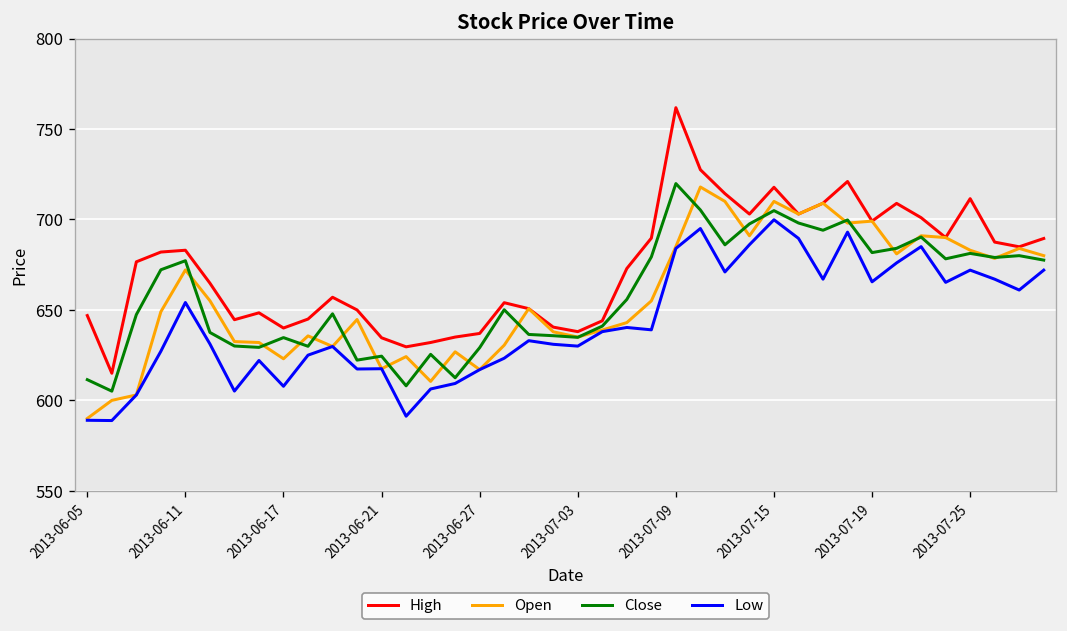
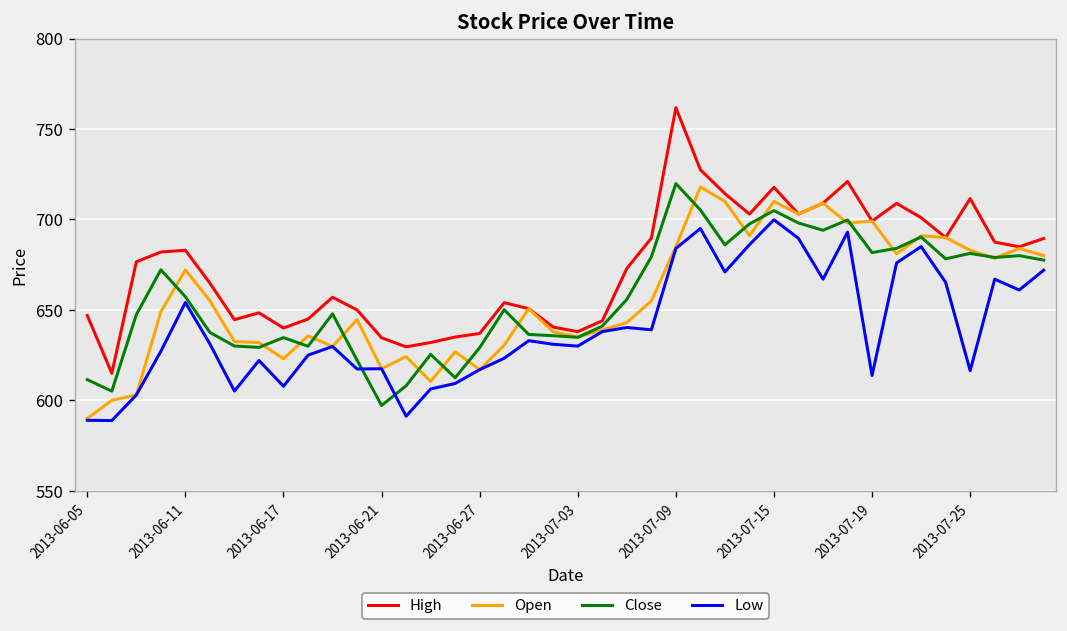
  {
    "High": {
      "2013-06-05": 647,
      "2013-06-11": 683,
      "2013-06-17": 640,
      "2013-06-21": 635,
      "2013-06-27": 637,
      "2013-07-03": 638,
      "2013-07-09": 762,
      "2013-07-15": 718,
      "2013-07-25": 712
    },
    "Open": {
      "2013-06-11": 672,
      "2013-06-17": 623,
      "2013-07-15": 710,
      "2013-07-25": 683
    },
    "Close": {
      "2013-06-05": 611,
-     "2013-06-11": 677,
+     "2013-06-11": 657,
      "2013-06-17": 635,
-     "2013-06-21": 624,
+     "2013-06-21": 597,
      "2013-06-27": 629,
      "2013-07-09": 720,
      "2013-07-15": 705,
      "2013-07-19": 682,
      "2013-07-25": 681
    },
    "Low": {
      "2013-06-11": 654,
      "2013-06-17": 608,
      "2013-07-03": 630,
      "2013-07-15": 700,
-     "2013-07-19": 666,
-     "2013-07-25": 672
+     "2013-07-19": 614,
+     "2013-07-25": 616
    }
  }
